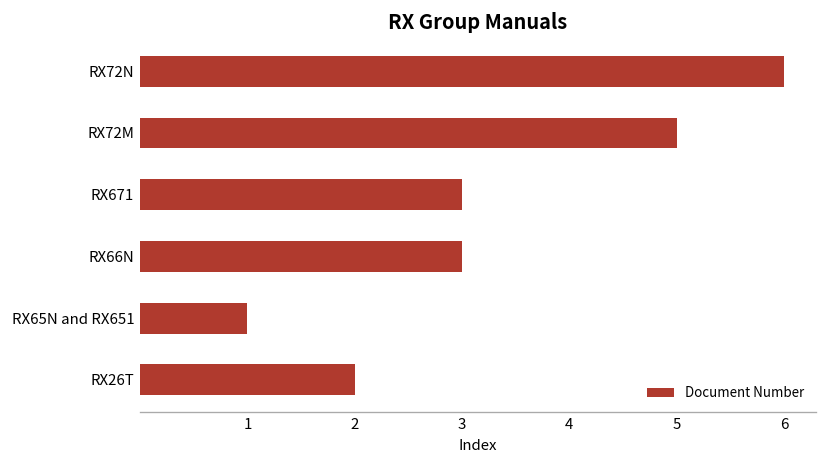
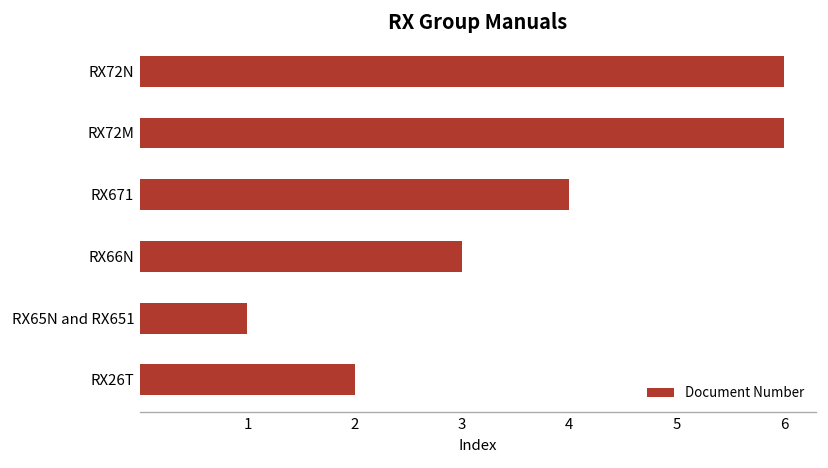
  {
    "RX72N": 6,
-   "RX72M": 5,
-   "RX671": 3,
+   "RX72M": 6,
+   "RX671": 4,
    "RX66N": 3,
    "RX65N and RX651": 1,
    "RX26T": 2
  }
